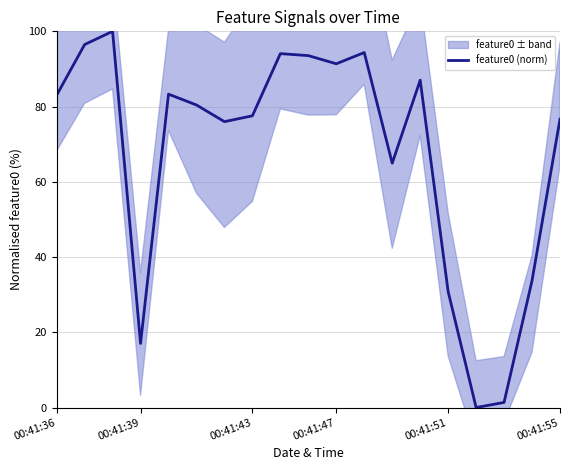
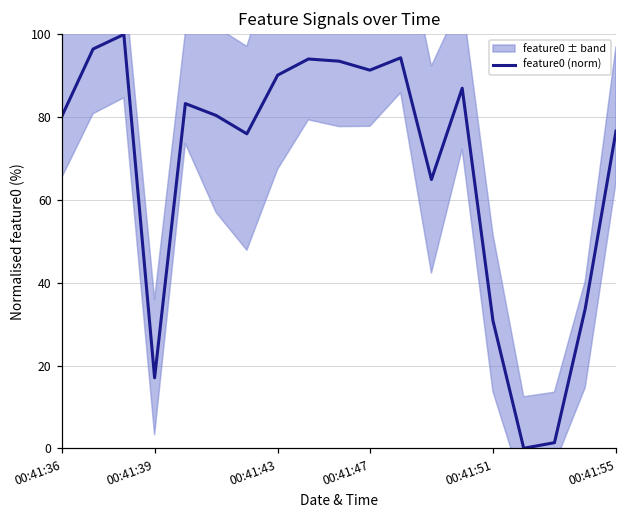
  {
    "feature0 (norm)": {
-     "00:41:36": 83,
+     "00:41:36": 80,
      "00:41:39": 17,
-     "00:41:43": 78,
+     "00:41:43": 90,
      "00:41:47": 91,
      "00:41:51": 31,
      "00:41:55": 77
    }
  }
